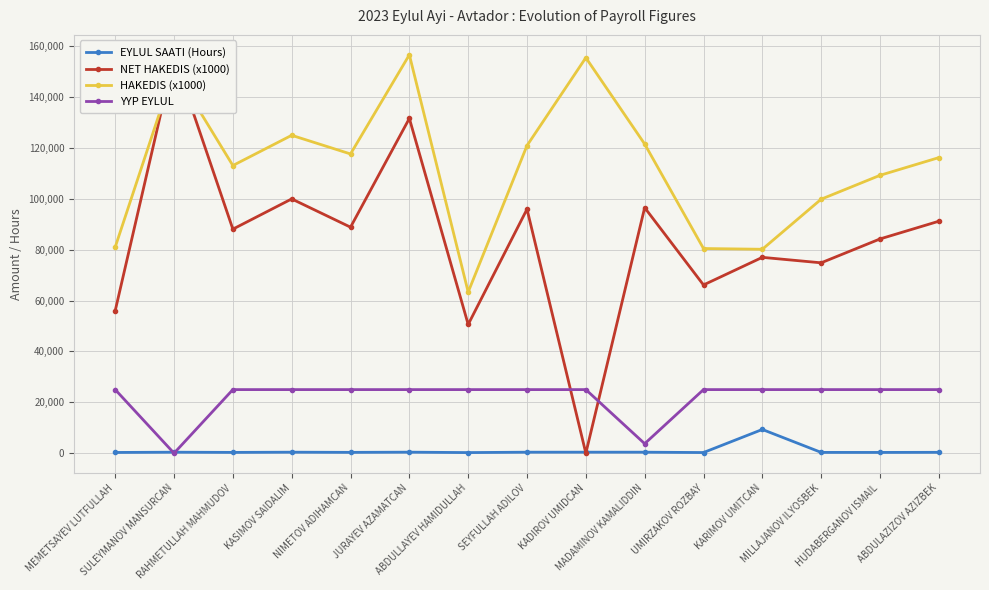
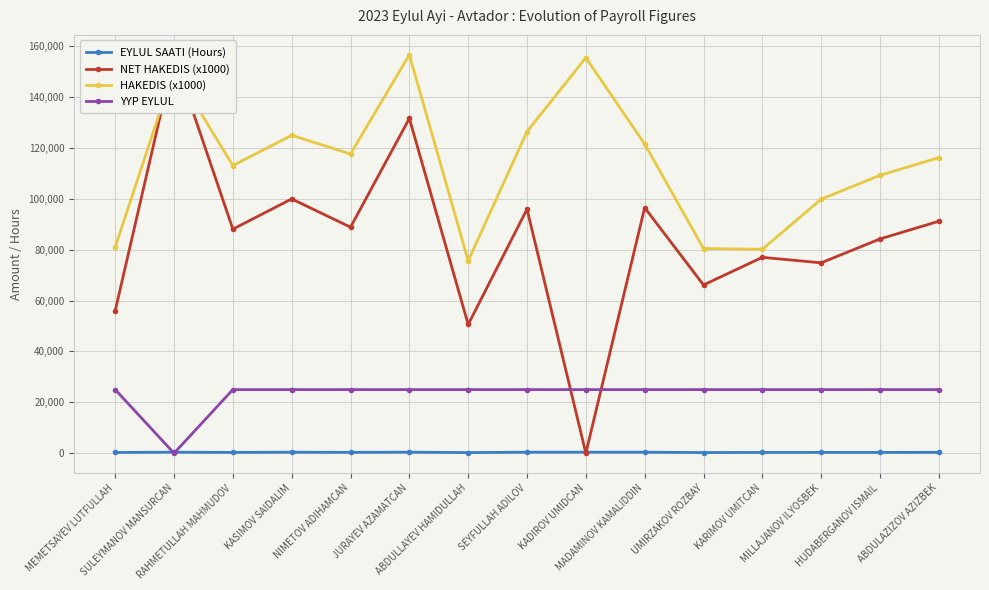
  {
    "EYLUL SAATI (Hours)": {
      "MEMETSAYEV LUTFULLAH": "0",
      "RAHMETULLAH MAHMUDOV": "0",
      "KASIMOV SAIDALIM": "0",
      "NIMETOV ADIHAMCAN": "0",
      "JURAYEV AZAMATCAN": "0",
      "ABDULLAYEV HAMIDULLAH": "0",
      "SEYFULLAH ADILOV": "0",
      "MADAMINOV KAMALIDDIN": "0",
      "UMIRZAKOV ROZBAY": "0",
-     "KARIMOV UMITCAN": "9,000",
+     "KARIMOV UMITCAN": "0",
      "MILLAJANOV ILYOSBEK": "0",
      "HUDABERGANOV ISMAIL": "0",
      "ABDULAZIZOV AZIZBEK": "0"
    },
    "NET HAKEDIS (x1000)": {
      "MEMETSAYEV LUTFULLAH": "56,000",
      "RAHMETULLAH MAHMUDOV": "88,000",
      "KASIMOV SAIDALIM": "100,000",
      "NIMETOV ADIHAMCAN": "89,000",
      "JURAYEV AZAMATCAN": "132,000",
      "ABDULLAYEV HAMIDULLAH": "51,000",
      "SEYFULLAH ADILOV": "96,000",
      "MADAMINOV KAMALIDDIN": "97,000",
      "UMIRZAKOV ROZBAY": "66,000",
      "KARIMOV UMITCAN": "77,000",
      "MILLAJANOV ILYOSBEK": "75,000",
      "HUDABERGANOV ISMAIL": "84,000",
      "ABDULAZIZOV AZIZBEK": "91,000"
    },
    "HAKEDIS (x1000)": {
      "MEMETSAYEV LUTFULLAH": "81,000",
      "RAHMETULLAH MAHMUDOV": "113,000",
      "KASIMOV SAIDALIM": "125,000",
      "NIMETOV ADIHAMCAN": "118,000",
      "JURAYEV AZAMATCAN": "157,000",
-     "ABDULLAYEV HAMIDULLAH": "63,000",
-     "SEYFULLAH ADILOV": "121,000",
+     "ABDULLAYEV HAMIDULLAH": "76,000",
+     "SEYFULLAH ADILOV": "126,000",
      "KADIROV UMIDCAN": "155,000",
      "MADAMINOV KAMALIDDIN": "122,000",
      "UMIRZAKOV ROZBAY": "80,000",
      "KARIMOV UMITCAN": "80,000",
      "MILLAJANOV ILYOSBEK": "100,000",
      "HUDABERGANOV ISMAIL": "109,000",
      "ABDULAZIZOV AZIZBEK": "116,000"
    },
    "YYP EYLUL": {
      "MEMETSAYEV LUTFULLAH": "25,000",
      "RAHMETULLAH MAHMUDOV": "25,000",
      "KASIMOV SAIDALIM": "25,000",
      "NIMETOV ADIHAMCAN": "25,000",
      "JURAYEV AZAMATCAN": "25,000",
      "ABDULLAYEV HAMIDULLAH": "25,000",
      "SEYFULLAH ADILOV": "25,000",
      "KADIROV UMIDCAN": "25,000",
-     "MADAMINOV KAMALIDDIN": "4,000",
+     "MADAMINOV KAMALIDDIN": "25,000",
      "UMIRZAKOV ROZBAY": "25,000",
      "KARIMOV UMITCAN": "25,000",
      "MILLAJANOV ILYOSBEK": "25,000",
      "HUDABERGANOV ISMAIL": "25,000",
      "ABDULAZIZOV AZIZBEK": "25,000"
    }
  }
